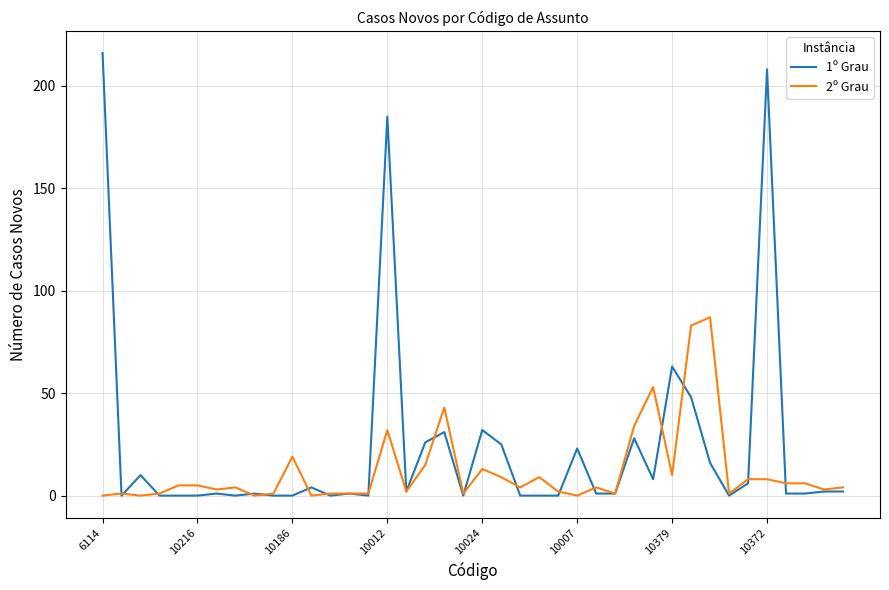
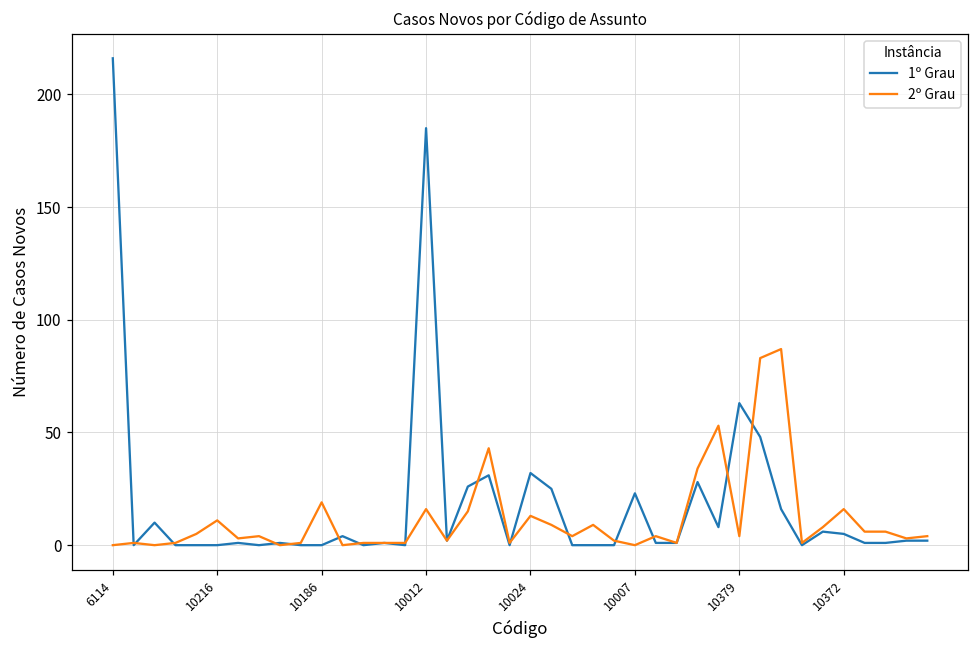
  {
    "1º Grau": {
      "6114": 216,
      "10216": 0,
      "10186": 0,
      "10012": 185,
      "10024": 32,
      "10007": 23,
      "10379": 63,
-     "10372": 208
+     "10372": 5
    },
    "2º Grau": {
      "6114": 0,
-     "10216": 5,
+     "10216": 11,
      "10186": 19,
-     "10012": 32,
+     "10012": 16,
      "10024": 13,
      "10007": 0,
-     "10379": 10,
-     "10372": 8
+     "10379": 4,
+     "10372": 16
    }
  }
